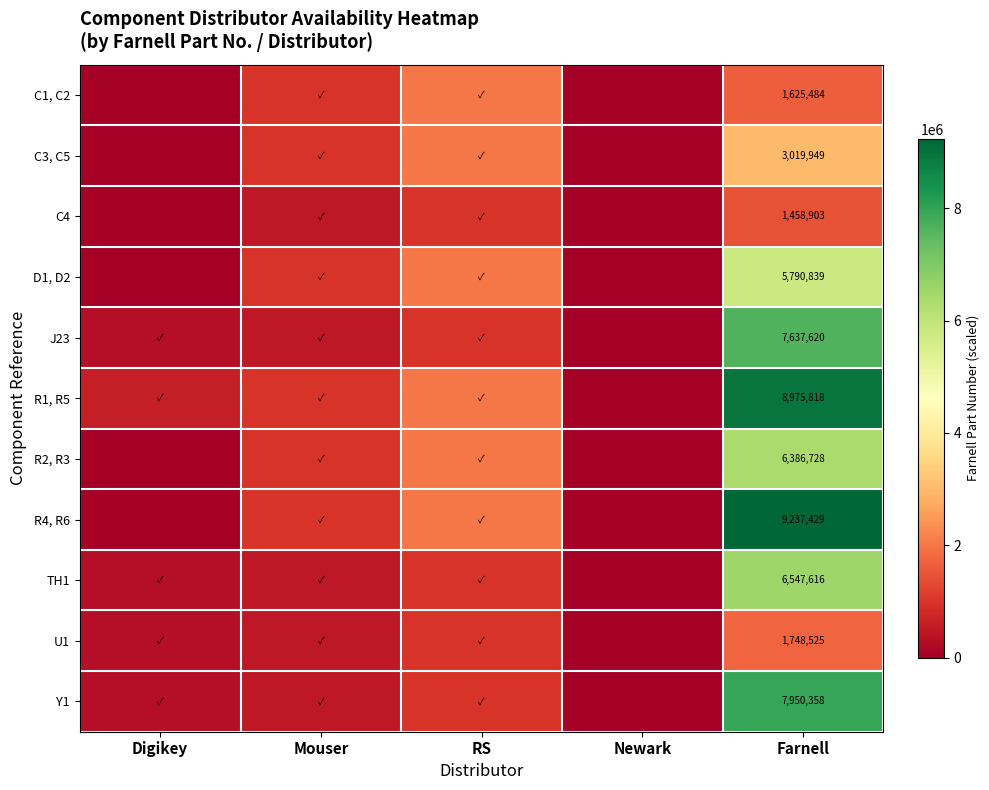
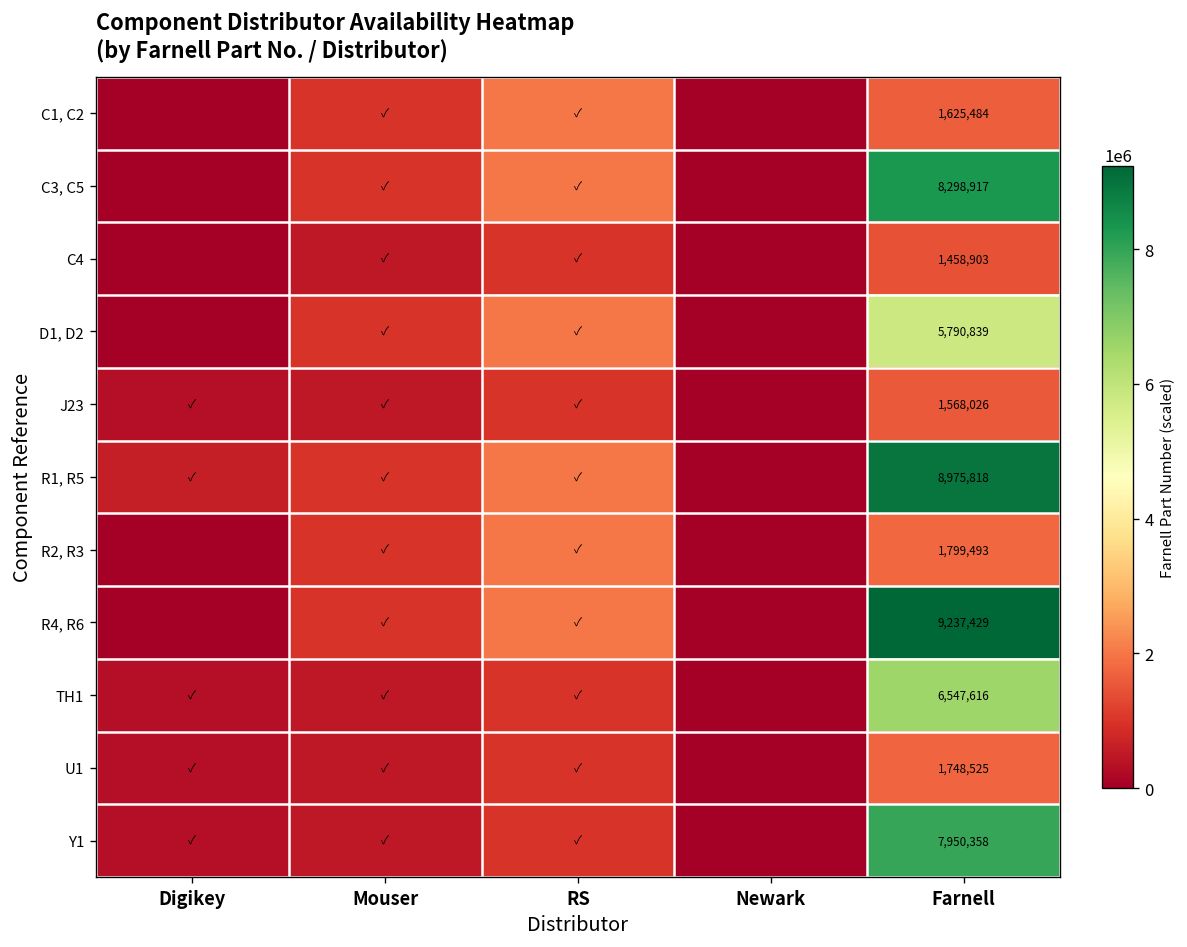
  {
    "C1, C2": {
      "Farnell": "1,625,484"
    },
    "C3, C5": {
-     "Farnell": "3,019,949"
+     "Farnell": "8,298,917"
    },
    "C4": {
      "Farnell": "1,458,903"
    },
    "D1, D2": {
      "Farnell": "5,790,839"
    },
    "J23": {
-     "Farnell": "7,637,620"
+     "Farnell": "1,568,026"
    },
    "R1, R5": {
      "Farnell": "8,975,818"
    },
    "R2, R3": {
-     "Farnell": "6,386,728"
+     "Farnell": "1,799,493"
    },
    "R4, R6": {
      "Farnell": "9,237,429"
    },
    "TH1": {
      "Farnell": "6,547,616"
    },
    "U1": {
      "Farnell": "1,748,525"
    },
    "Y1": {
      "Farnell": "7,950,358"
    }
  }
